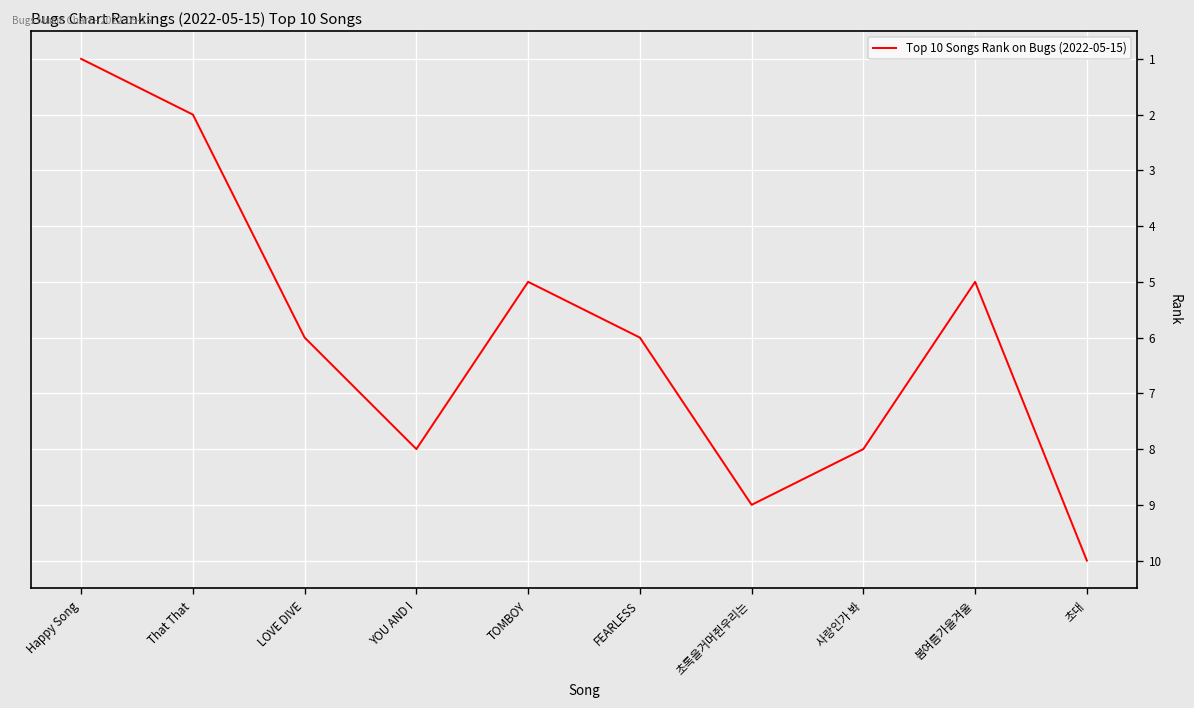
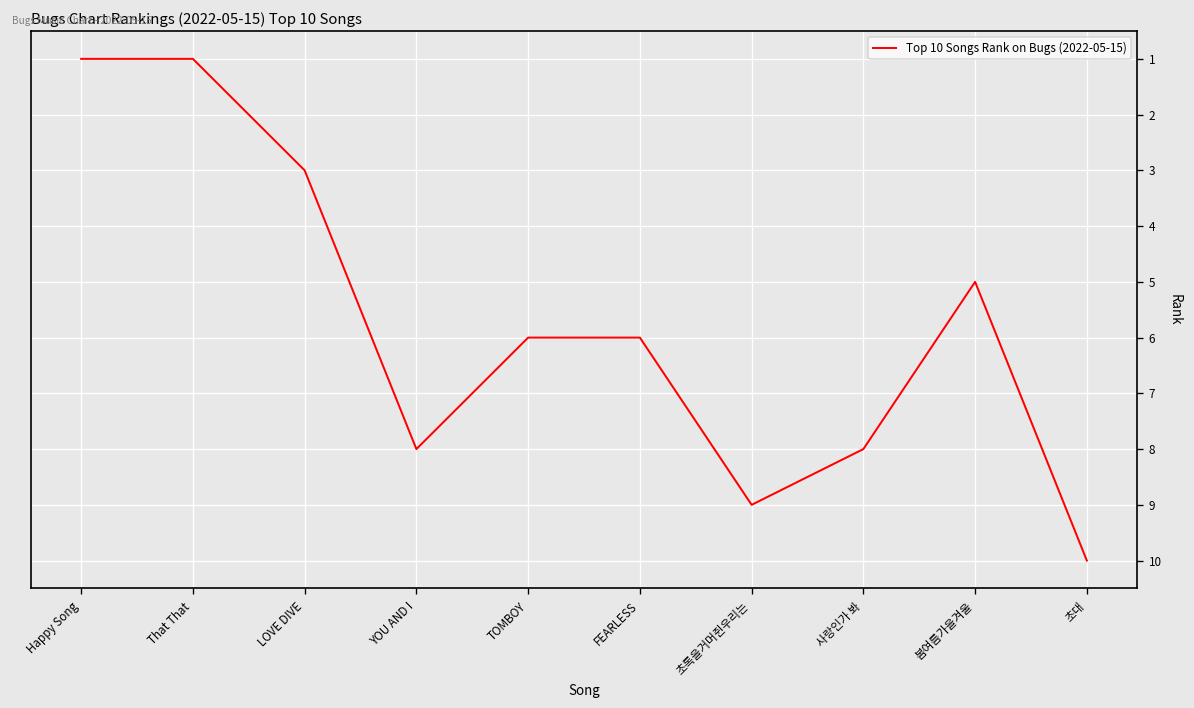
  {
    "Happy Song": 1,
-   "That That": 2,
-   "LOVE DIVE": 6,
+   "That That": 1,
+   "LOVE DIVE": 3,
    "YOU AND I": 8,
-   "TOMBOY": 5,
+   "TOMBOY": 6,
    "FEARLESS": 6,
    "초록을거머쥔우리는": 9,
    "사랑인가 봐": 8,
    "봄여름가을겨울": 5,
    "초대": 10
  }
